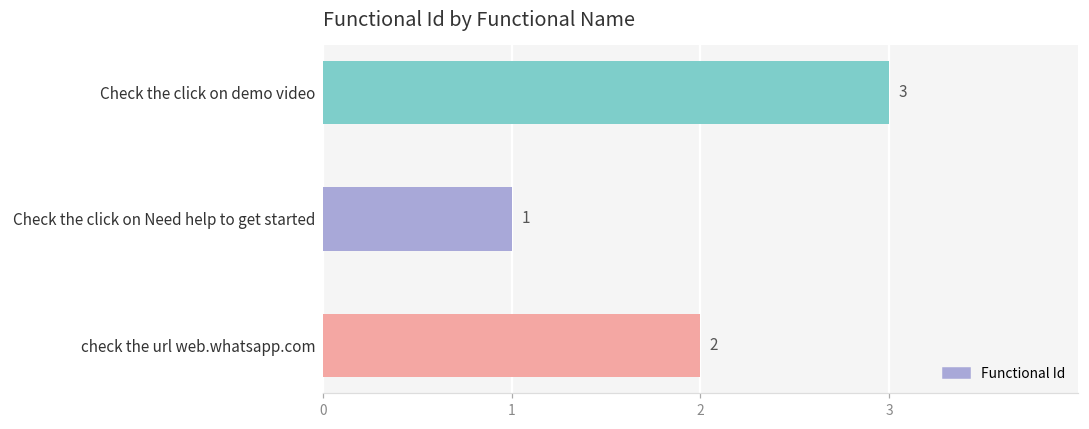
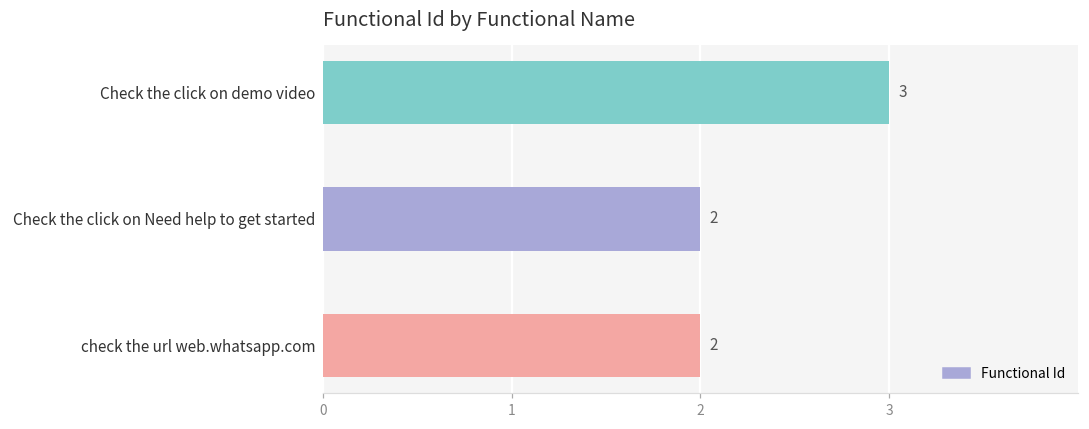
  {
    "Check the click on demo video": 3,
-   "Check the click on Need help to get started": 1,
+   "Check the click on Need help to get started": 2,
    "check the url web.whatsapp.com": 2
  }
